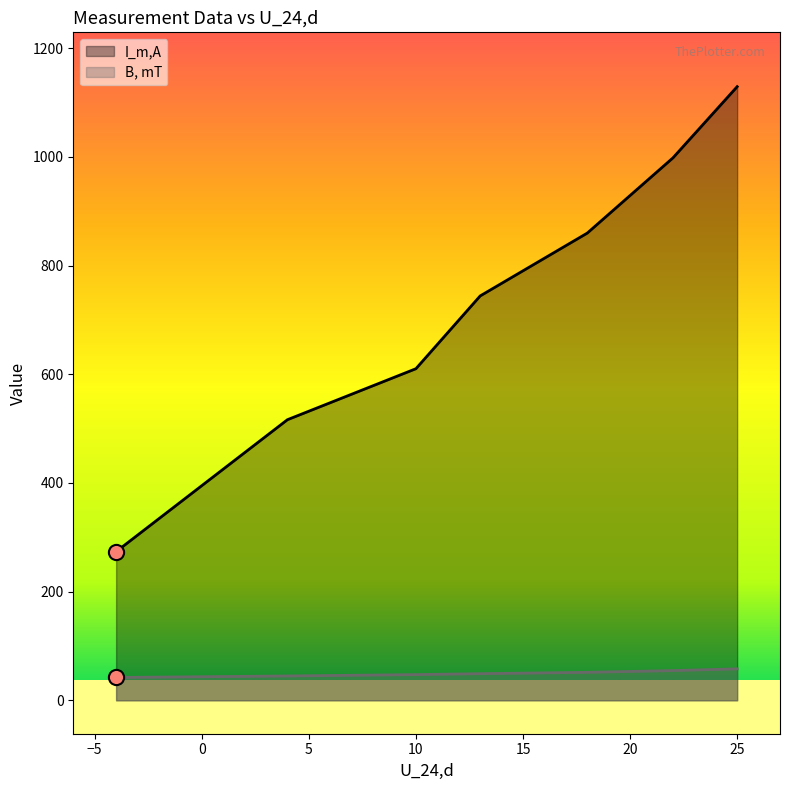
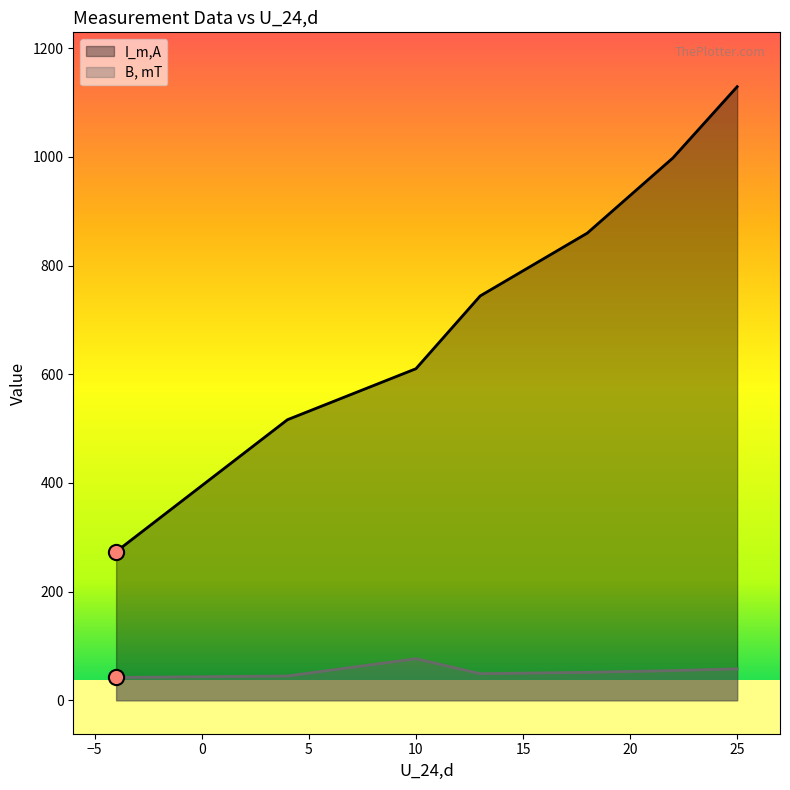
  {
    "I_m,A": {
      "10": 610,
      "25": 1130
    },
    "B, mT": {
-     "10": 50,
+     "10": 80,
      "25": 60
    }
  }
